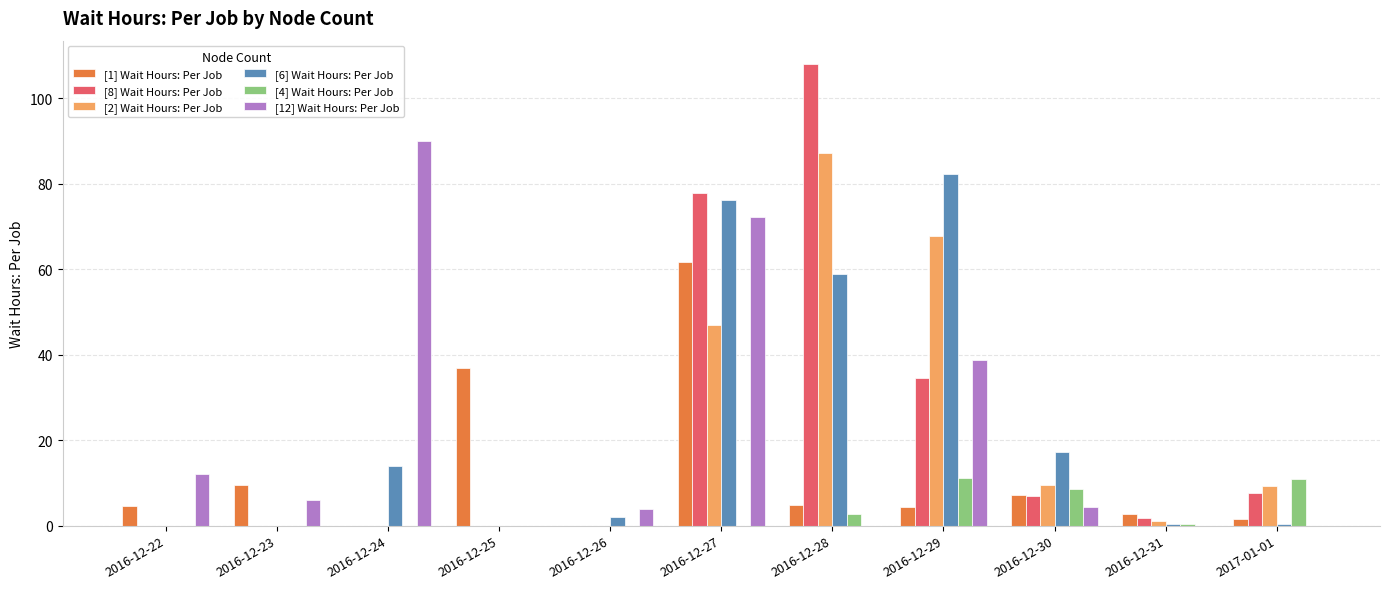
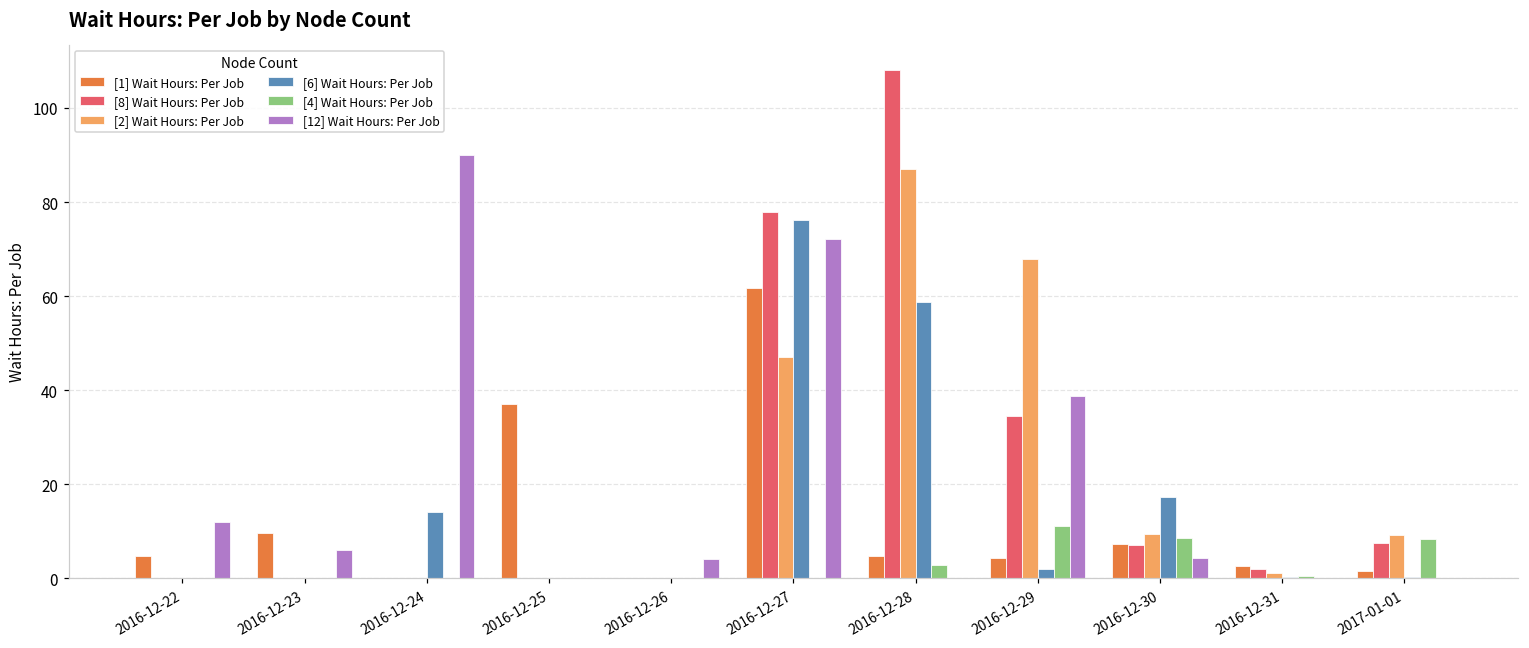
  {
    "[6] Wait Hours: Per Job": {
      "2016-12-22": 0,
      "2016-12-23": 0,
      "2016-12-24": 14,
      "2016-12-25": 0,
-     "2016-12-26": 2,
+     "2016-12-26": 0,
      "2016-12-27": 76,
      "2016-12-28": 59,
-     "2016-12-29": 82,
+     "2016-12-29": 2,
      "2016-12-30": 17
    },
    "[4] Wait Hours: Per Job": {
      "2016-12-22": 0,
      "2016-12-23": 0,
      "2016-12-24": 0,
      "2016-12-25": 0,
      "2016-12-26": 0,
      "2016-12-27": 0,
      "2016-12-28": 3,
      "2016-12-29": 11,
      "2016-12-30": 9,
-     "2017-01-01": 11
+     "2017-01-01": 8
    },
    "[12] Wait Hours: Per Job": {
      "2016-12-22": 12,
      "2016-12-23": 6,
      "2016-12-24": 90,
      "2016-12-25": 0,
      "2016-12-26": 4,
      "2016-12-27": 72,
      "2016-12-29": 39,
      "2016-12-30": 4,
      "2016-12-31": 0,
      "2017-01-01": 0
    }
  }
